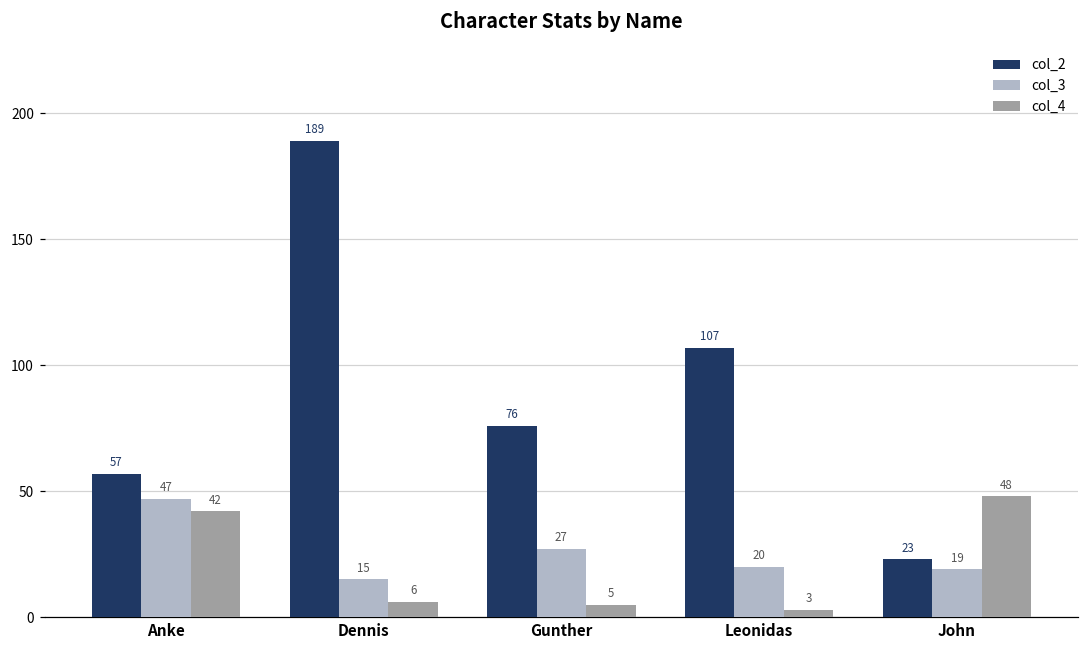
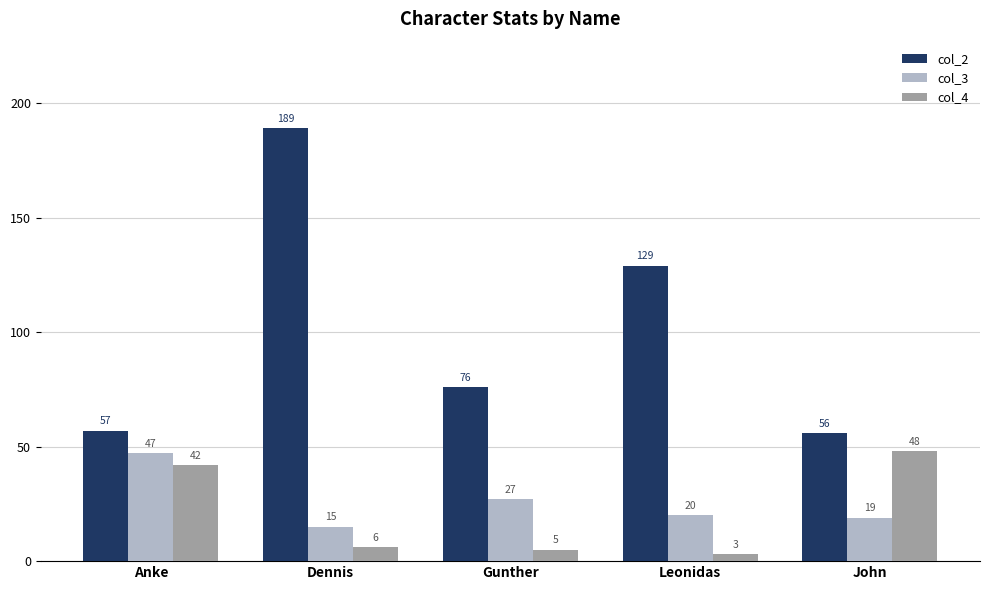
  {
    "col_2": {
      "Anke": 57,
      "Dennis": 189,
      "Gunther": 76,
-     "Leonidas": 107,
-     "John": 23
+     "Leonidas": 129,
+     "John": 56
    }
  }
